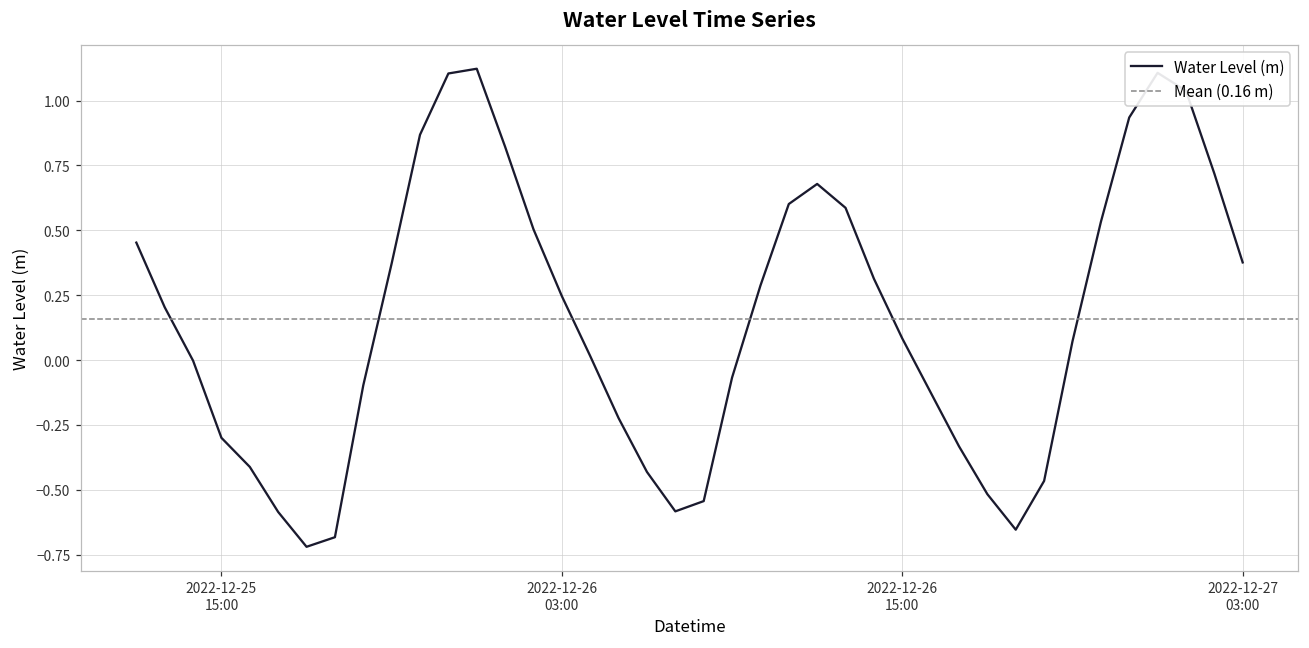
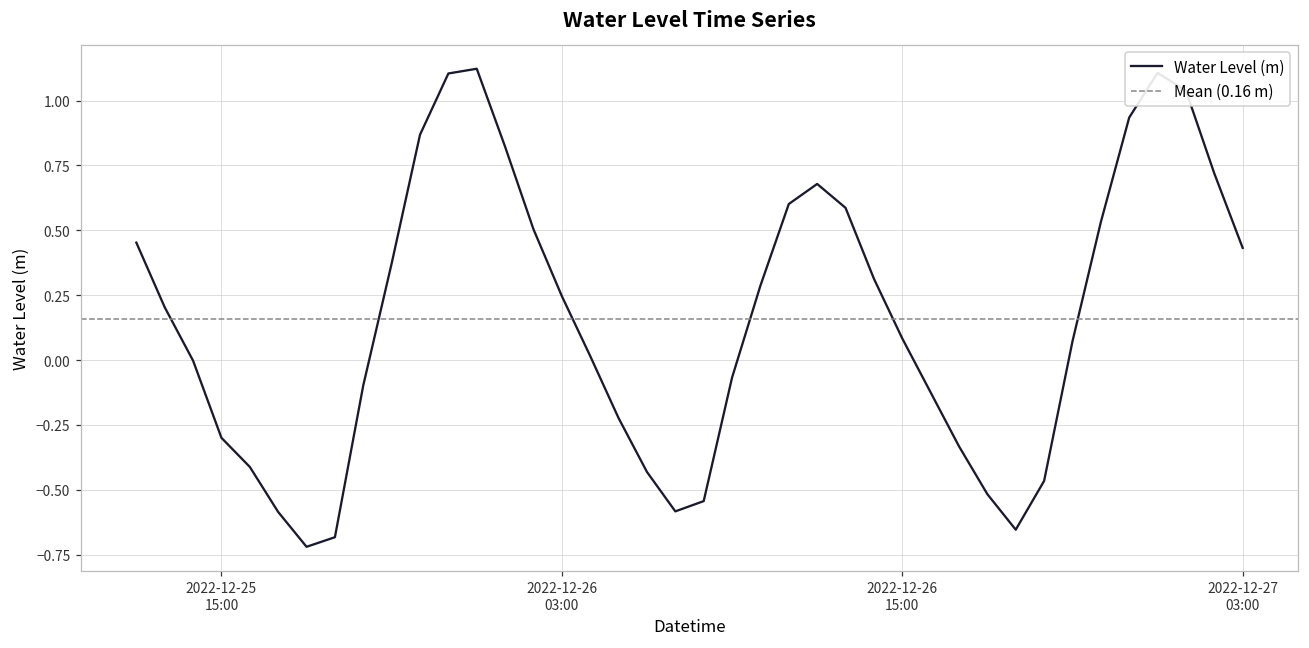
  {
    "2022-12-25 15:00": -0.30,
    "2022-12-26 03:00": 0.25,
    "2022-12-26 15:00": 0.08,
-   "2022-12-27 03:00": 0.38
+   "2022-12-27 03:00": 0.43
  }
